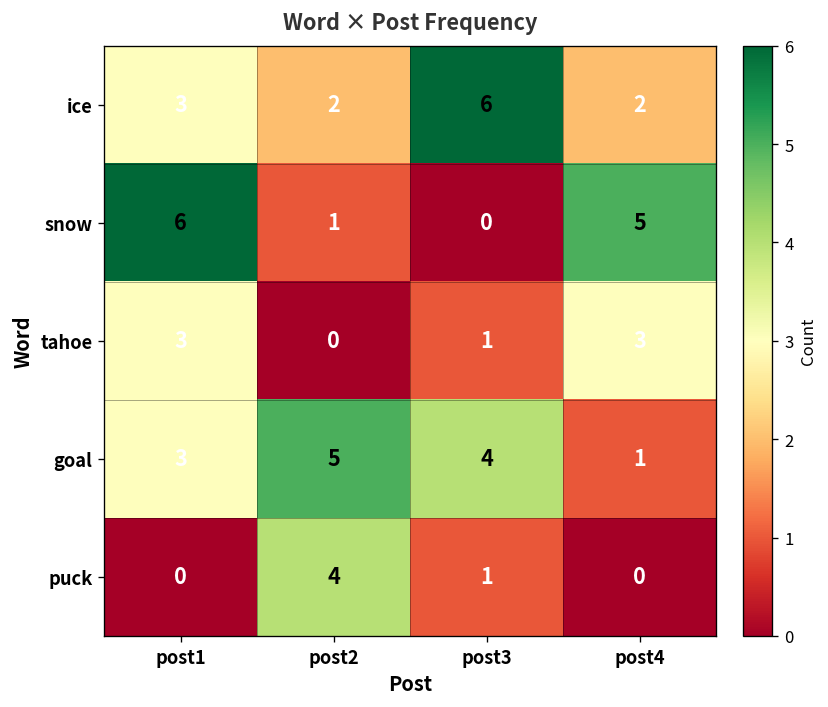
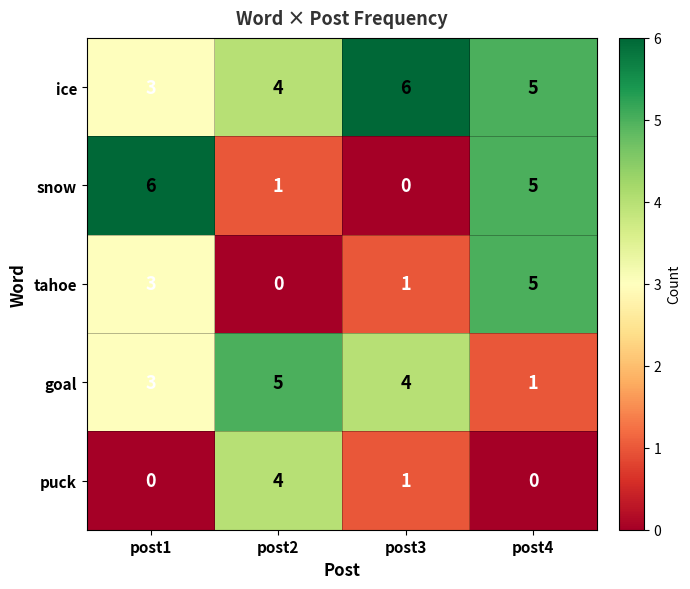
  {
    "ice": {
      "post1": 3,
-     "post2": 2,
+     "post2": 4,
      "post3": 6,
-     "post4": 2
+     "post4": 5
    },
    "snow": {
      "post1": 6,
      "post2": 1,
      "post3": 0,
      "post4": 5
    },
    "tahoe": {
      "post1": 3,
      "post2": 0,
      "post3": 1,
-     "post4": 3
+     "post4": 5
    },
    "goal": {
      "post1": 3,
      "post2": 5,
      "post3": 4,
      "post4": 1
    },
    "puck": {
      "post1": 0,
      "post2": 4,
      "post3": 1,
      "post4": 0
    }
  }
